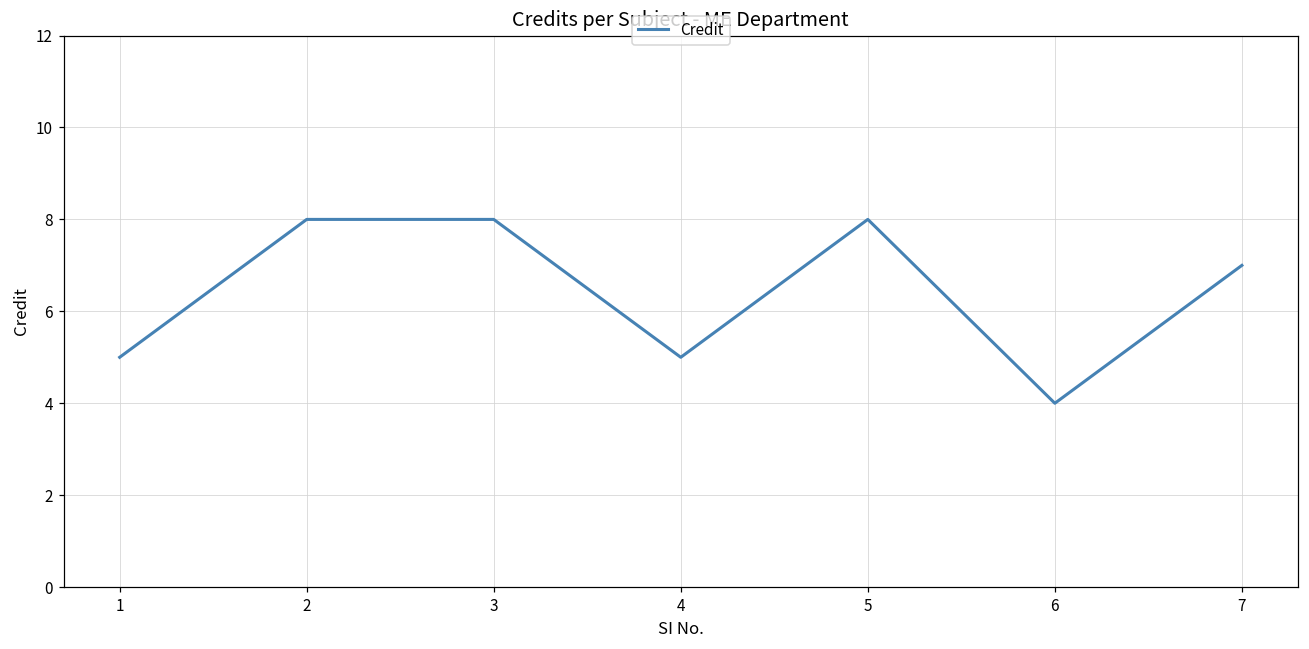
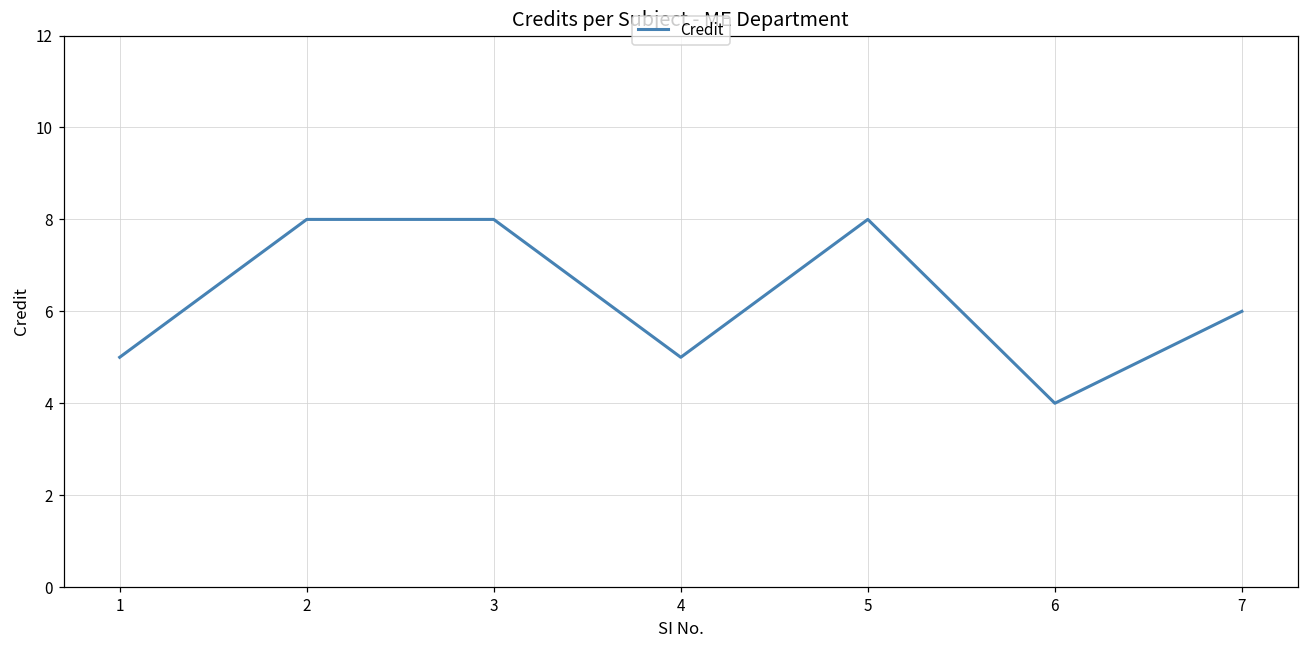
  {
    "1": 5,
    "2": 8,
    "3": 8,
    "4": 5,
    "5": 8,
    "6": 4,
-   "7": 7
+   "7": 6
  }
